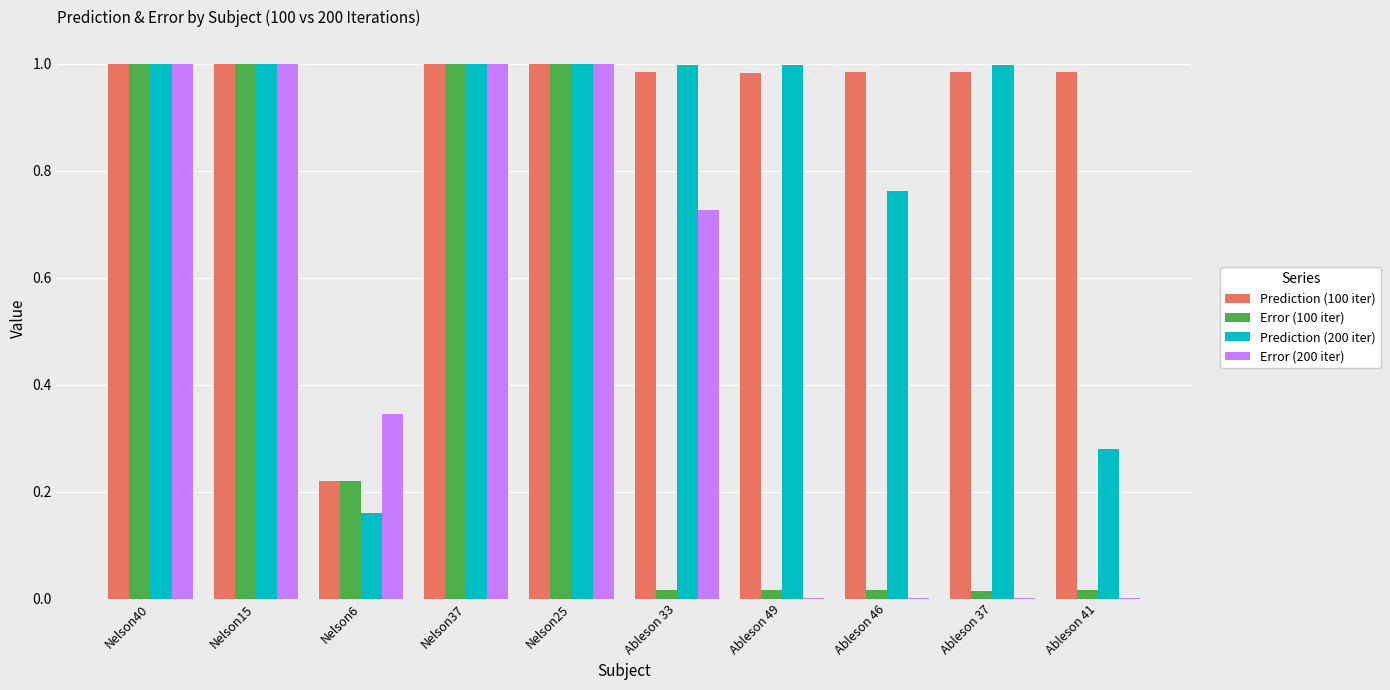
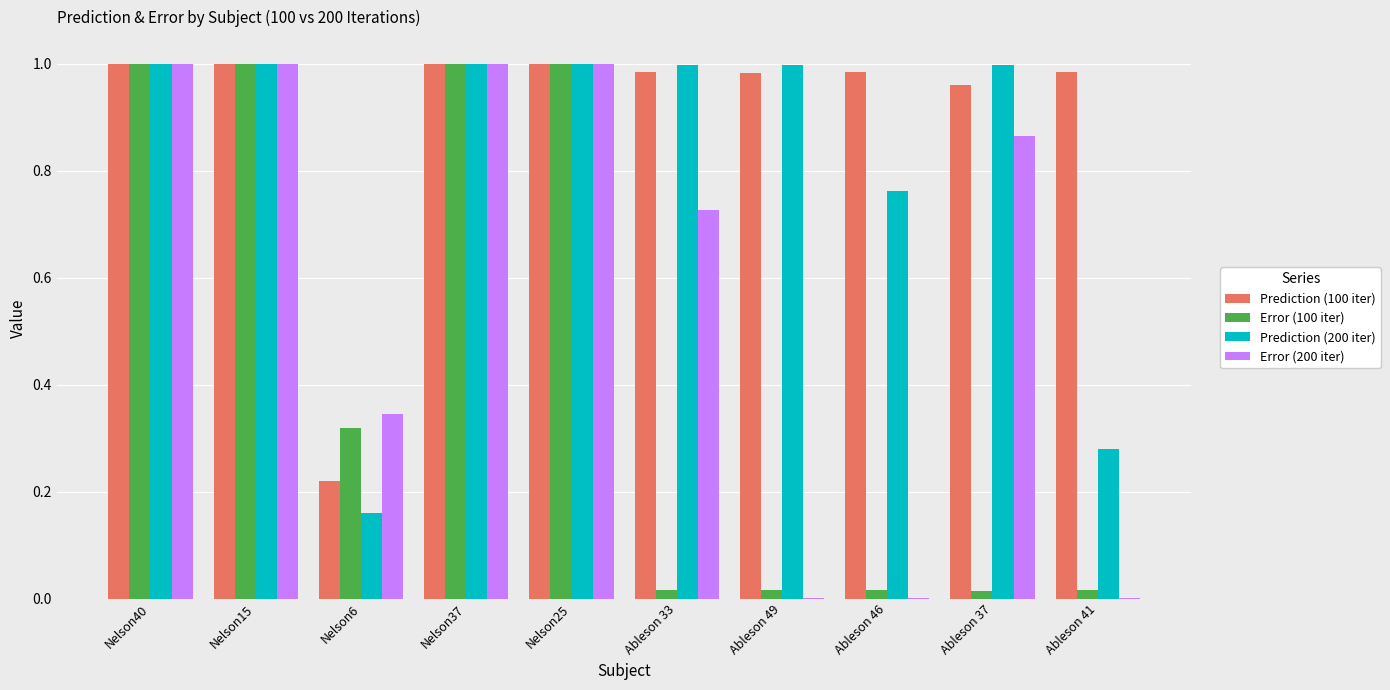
  {
    "Prediction (100 iter)": {
      "Nelson40": 1.00,
      "Nelson15": 1.00,
      "Nelson6": 0.22,
      "Nelson37": 1.00,
      "Nelson25": 1.00,
      "Ableson 33": 0.98,
      "Ableson 49": 0.98,
      "Ableson 46": 0.98,
-     "Ableson 37": 0.99,
+     "Ableson 37": 0.96,
      "Ableson 41": 0.98
    },
    "Error (100 iter)": {
      "Nelson40": 1.00,
      "Nelson15": 1.00,
-     "Nelson6": 0.22,
+     "Nelson6": 0.32,
      "Nelson37": 1.00,
      "Nelson25": 1.00,
      "Ableson 33": 0.02,
      "Ableson 49": 0.02,
      "Ableson 46": 0.02,
      "Ableson 37": 0.01,
      "Ableson 41": 0.02
    },
    "Prediction (200 iter)": {
      "Nelson40": 1.00,
      "Nelson15": 1.00,
      "Nelson6": 0.16,
      "Nelson37": 1.00,
      "Nelson25": 1.00,
      "Ableson 33": 1.00,
      "Ableson 49": 1.00,
      "Ableson 46": 0.76,
      "Ableson 37": 1.00,
      "Ableson 41": 0.28
    },
    "Error (200 iter)": {
      "Nelson40": 1.00,
      "Nelson15": 1.00,
      "Nelson6": 0.34,
      "Nelson37": 1.00,
      "Nelson25": 1.00,
      "Ableson 33": 0.73,
-     "Ableson 37": 0.00
+     "Ableson 37": 0.87
    }
  }
